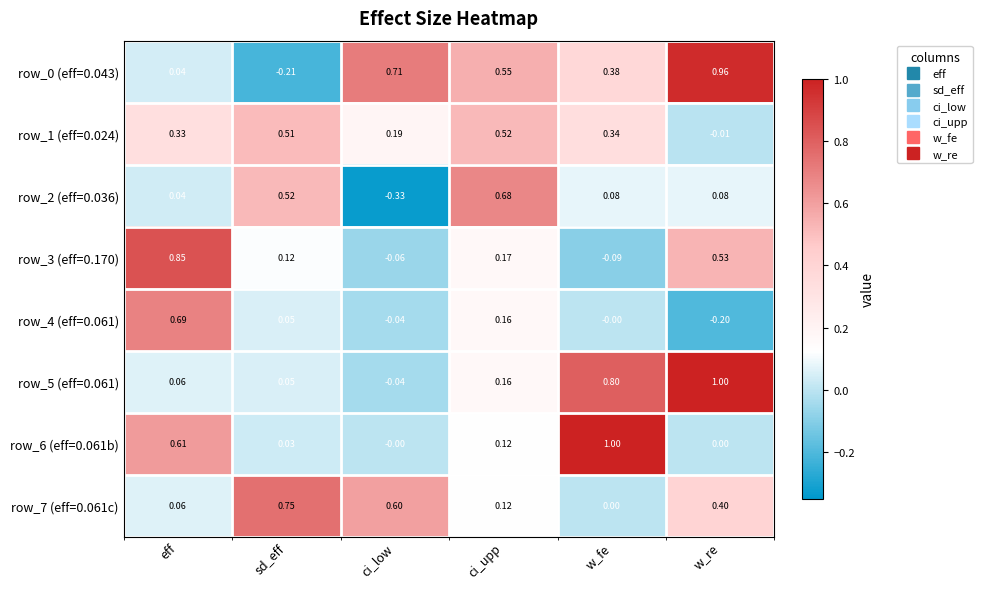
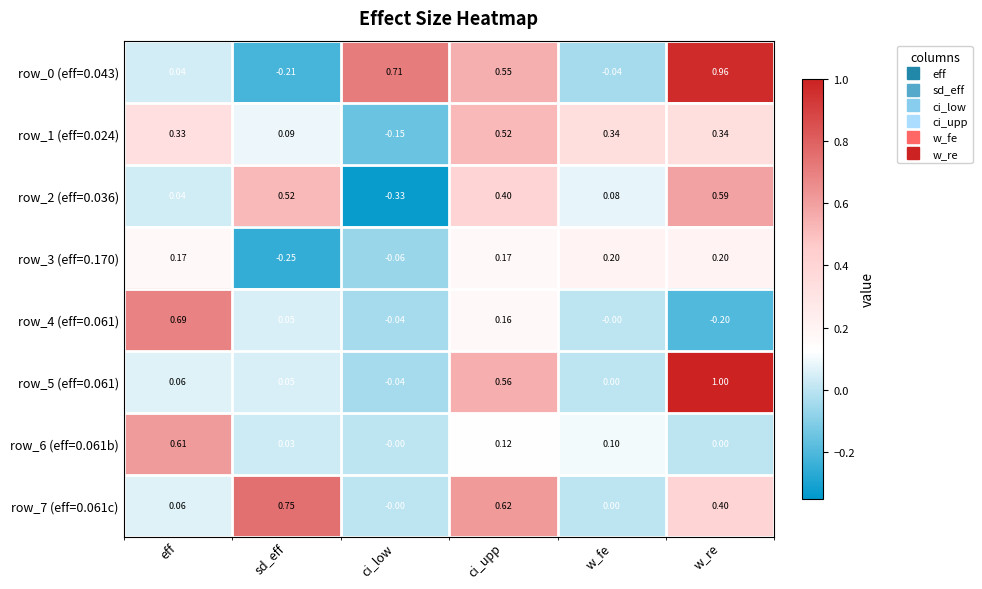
  {
    "row_0 (eff=0.043)": {
      "sd_eff": -0.21,
      "ci_low": 0.71,
      "ci_upp": 0.55,
-     "w_fe": 0.38,
+     "w_fe": -0.04,
      "w_re": 0.96
    },
    "row_1 (eff=0.024)": {
      "eff": 0.33,
-     "sd_eff": 0.51,
-     "ci_low": 0.19,
+     "sd_eff": 0.09,
+     "ci_low": -0.15,
      "ci_upp": 0.52,
      "w_fe": 0.34,
-     "w_re": -0.01
+     "w_re": 0.34
    },
    "row_2 (eff=0.036)": {
      "sd_eff": 0.52,
      "ci_low": -0.33,
-     "ci_upp": 0.68,
+     "ci_upp": 0.40,
      "w_fe": 0.08,
-     "w_re": 0.08
+     "w_re": 0.59
    },
    "row_3 (eff=0.170)": {
-     "eff": 0.85,
-     "sd_eff": 0.12,
+     "eff": 0.17,
+     "sd_eff": -0.25,
      "ci_low": -0.06,
      "ci_upp": 0.17,
-     "w_fe": -0.09,
-     "w_re": 0.53
+     "w_fe": 0.20,
+     "w_re": 0.20
    },
    "row_4 (eff=0.061)": {
      "eff": 0.69,
      "ci_low": -0.04,
      "ci_upp": 0.16,
      "w_fe": -0.00,
      "w_re": -0.20
    },
    "row_5 (eff=0.061)": {
      "eff": 0.06,
      "ci_low": -0.04,
-     "ci_upp": 0.16,
-     "w_fe": 0.80,
+     "ci_upp": 0.56,
+     "w_fe": 0.00,
      "w_re": 1.00
    },
    "row_6 (eff=0.061b)": {
      "eff": 0.61,
      "sd_eff": 0.03,
      "ci_low": -0.00,
      "ci_upp": 0.12,
-     "w_fe": 1.00,
+     "w_fe": 0.10,
      "w_re": 0.00
    },
    "row_7 (eff=0.061c)": {
      "eff": 0.06,
      "sd_eff": 0.75,
-     "ci_low": 0.60,
-     "ci_upp": 0.12,
+     "ci_low": -0.00,
+     "ci_upp": 0.62,
      "w_fe": 0.00,
      "w_re": 0.40
    }
  }
